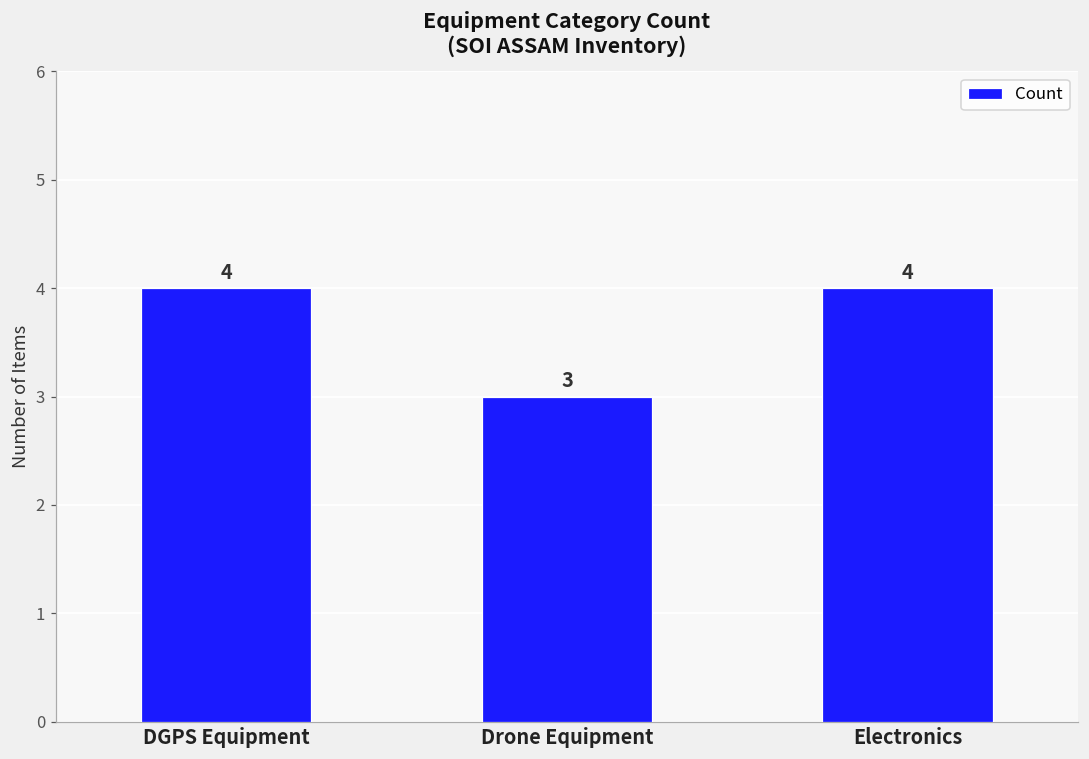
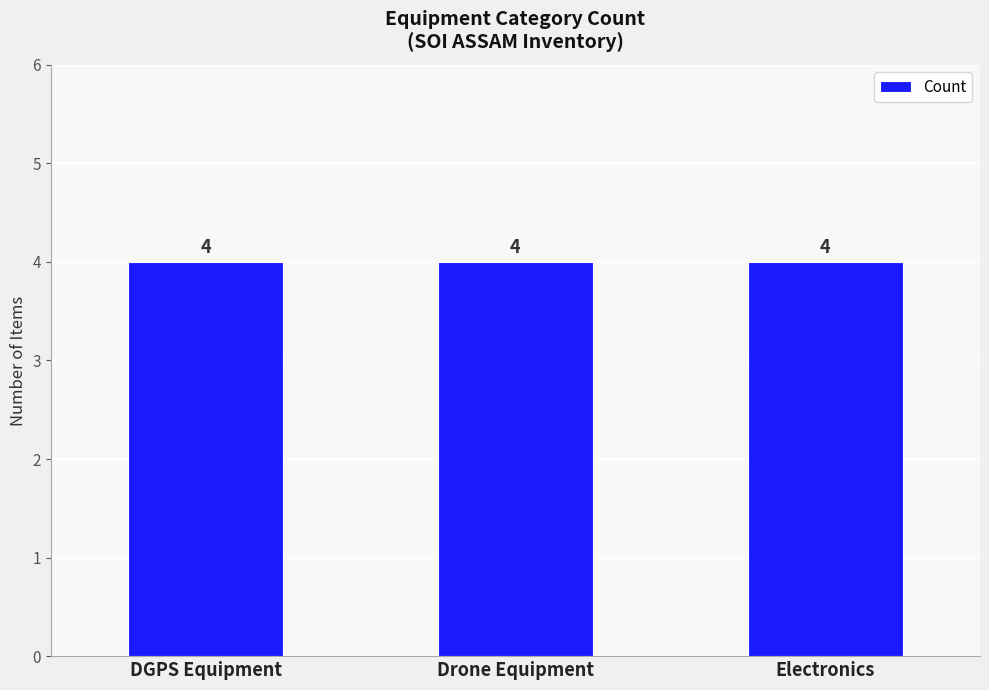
  {
    "DGPS Equipment": 4,
-   "Drone Equipment": 3,
+   "Drone Equipment": 4,
    "Electronics": 4
  }
